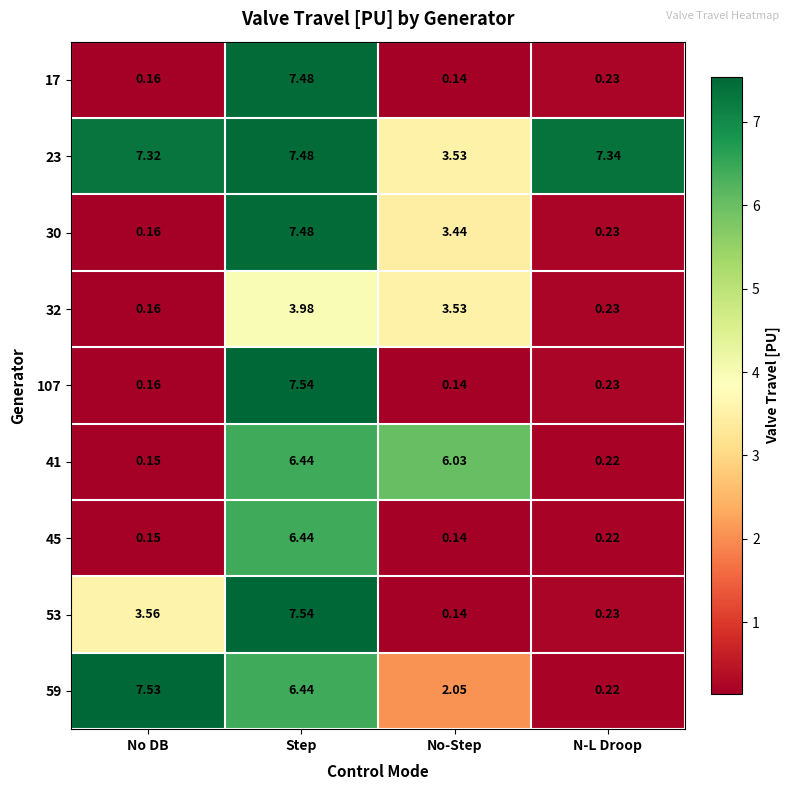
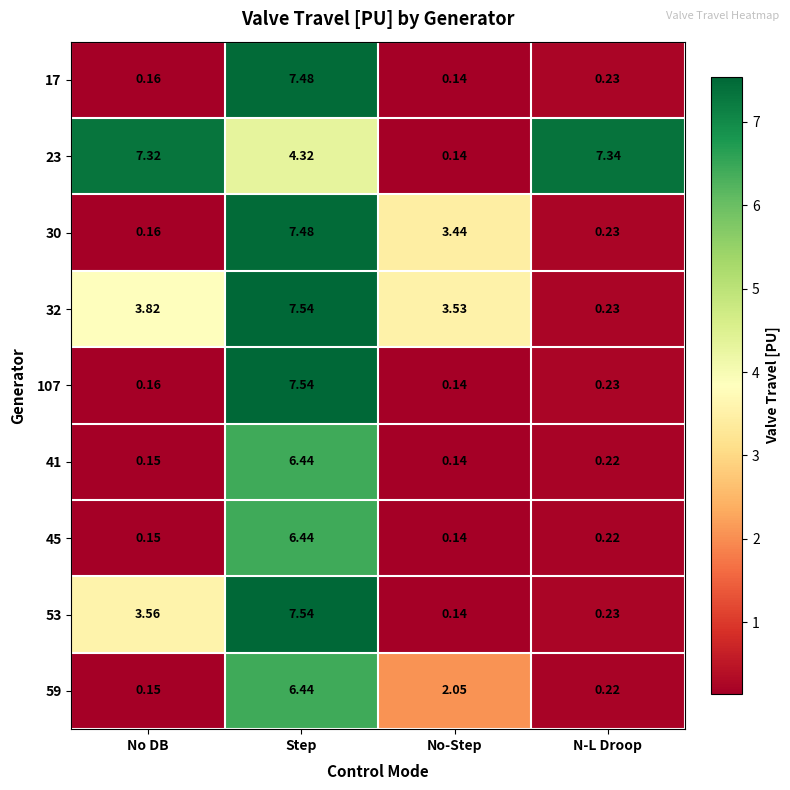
  {
    "17": {
      "No DB": 0.16,
      "Step": 7.48,
      "No-Step": 0.14,
      "N-L Droop": 0.23
    },
    "23": {
      "No DB": 7.32,
-     "Step": 7.48,
-     "No-Step": 3.53,
+     "Step": 4.32,
+     "No-Step": 0.14,
      "N-L Droop": 7.34
    },
    "30": {
      "No DB": 0.16,
      "Step": 7.48,
      "No-Step": 3.44,
      "N-L Droop": 0.23
    },
    "32": {
-     "No DB": 0.16,
-     "Step": 3.98,
+     "No DB": 3.82,
+     "Step": 7.54,
      "No-Step": 3.53,
      "N-L Droop": 0.23
    },
    "107": {
      "No DB": 0.16,
      "Step": 7.54,
      "No-Step": 0.14,
      "N-L Droop": 0.23
    },
    "41": {
      "No DB": 0.15,
      "Step": 6.44,
-     "No-Step": 6.03,
+     "No-Step": 0.14,
      "N-L Droop": 0.22
    },
    "45": {
      "No DB": 0.15,
      "Step": 6.44,
      "No-Step": 0.14,
      "N-L Droop": 0.22
    },
    "53": {
      "No DB": 3.56,
      "Step": 7.54,
      "No-Step": 0.14,
      "N-L Droop": 0.23
    },
    "59": {
-     "No DB": 7.53,
+     "No DB": 0.15,
      "Step": 6.44,
      "No-Step": 2.05,
      "N-L Droop": 0.22
    }
  }
